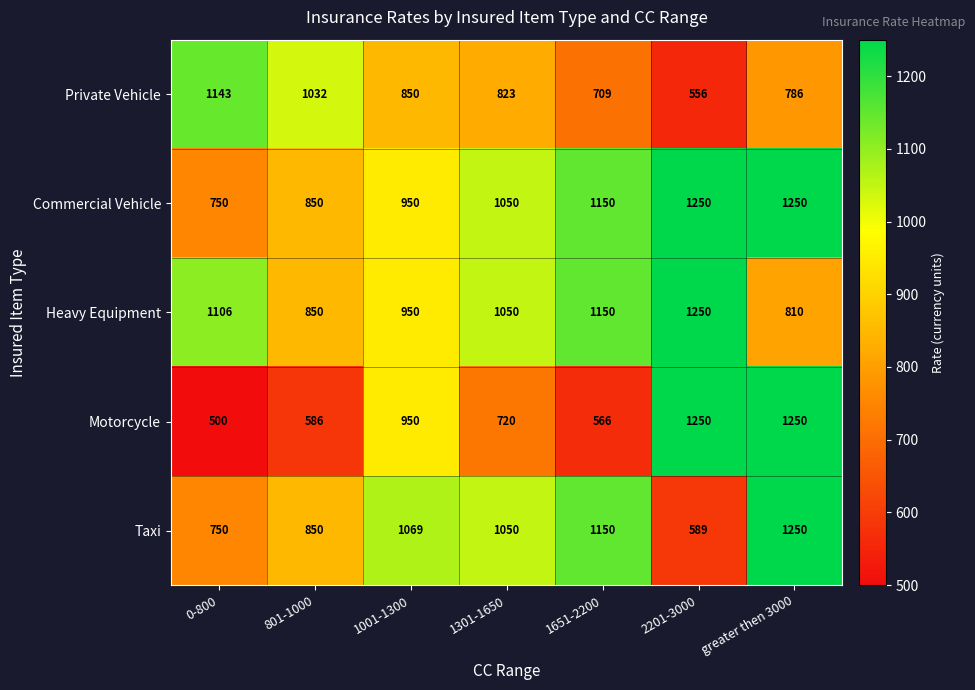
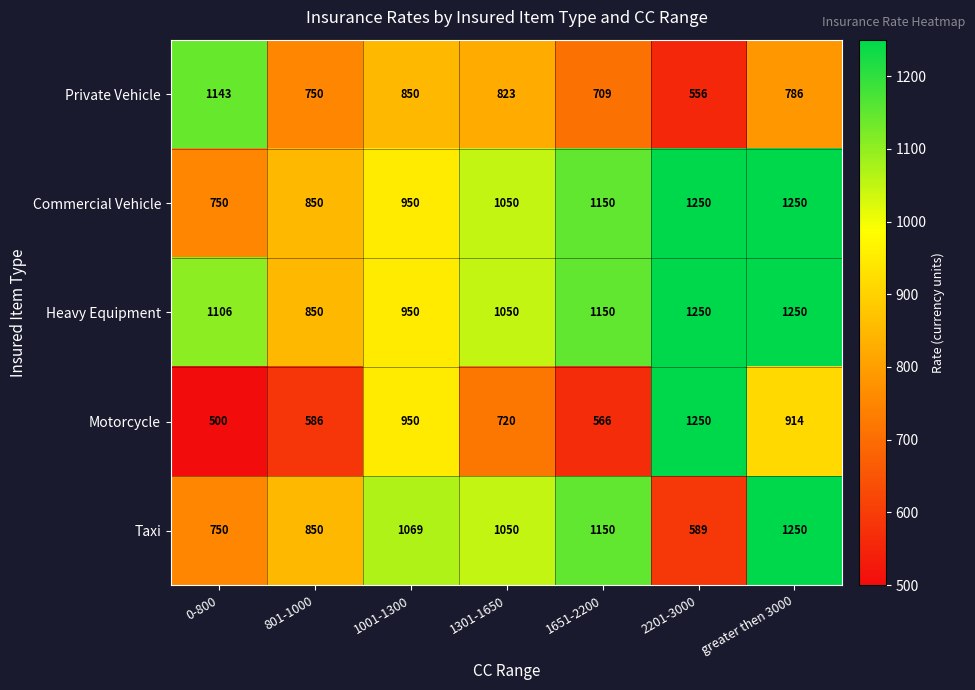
  {
    "Private Vehicle": {
      "0-800": 1143,
-     "801-1000": 1032,
+     "801-1000": 750,
      "1001-1300": 850,
      "1301-1650": 823,
      "1651-2200": 709,
      "2201-3000": 556,
      "greater then 3000": 786
    },
    "Commercial Vehicle": {
      "0-800": 750,
      "801-1000": 850,
      "1001-1300": 950,
      "1301-1650": 1050,
      "1651-2200": 1150,
      "2201-3000": 1250,
      "greater then 3000": 1250
    },
    "Heavy Equipment": {
      "0-800": 1106,
      "801-1000": 850,
      "1001-1300": 950,
      "1301-1650": 1050,
      "1651-2200": 1150,
      "2201-3000": 1250,
-     "greater then 3000": 810
+     "greater then 3000": 1250
    },
    "Motorcycle": {
      "0-800": 500,
      "801-1000": 586,
      "1001-1300": 950,
      "1301-1650": 720,
      "1651-2200": 566,
      "2201-3000": 1250,
-     "greater then 3000": 1250
+     "greater then 3000": 914
    },
    "Taxi": {
      "0-800": 750,
      "801-1000": 850,
      "1001-1300": 1069,
      "1301-1650": 1050,
      "1651-2200": 1150,
      "2201-3000": 589,
      "greater then 3000": 1250
    }
  }
